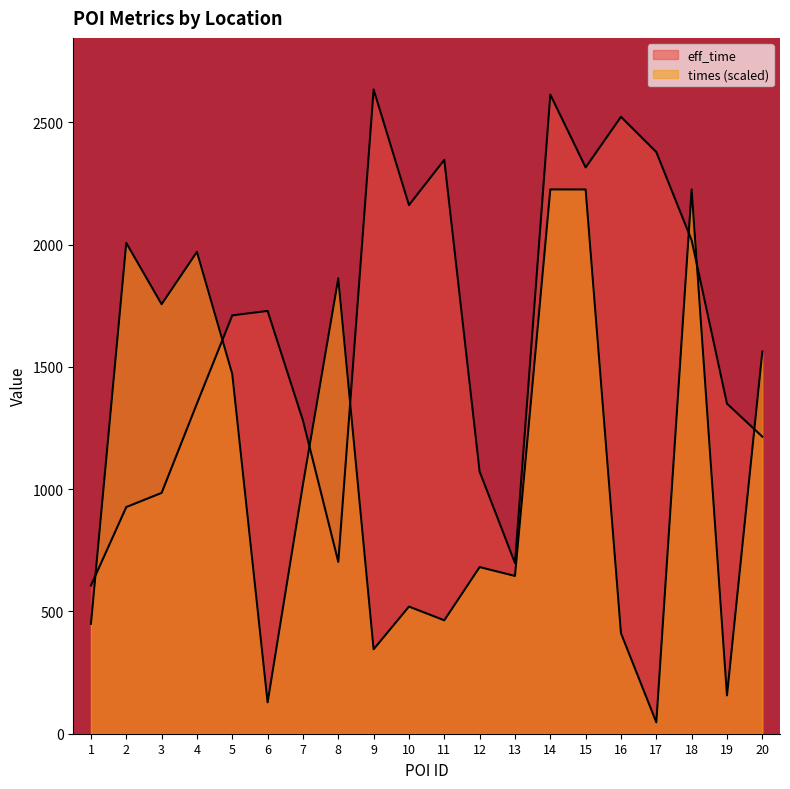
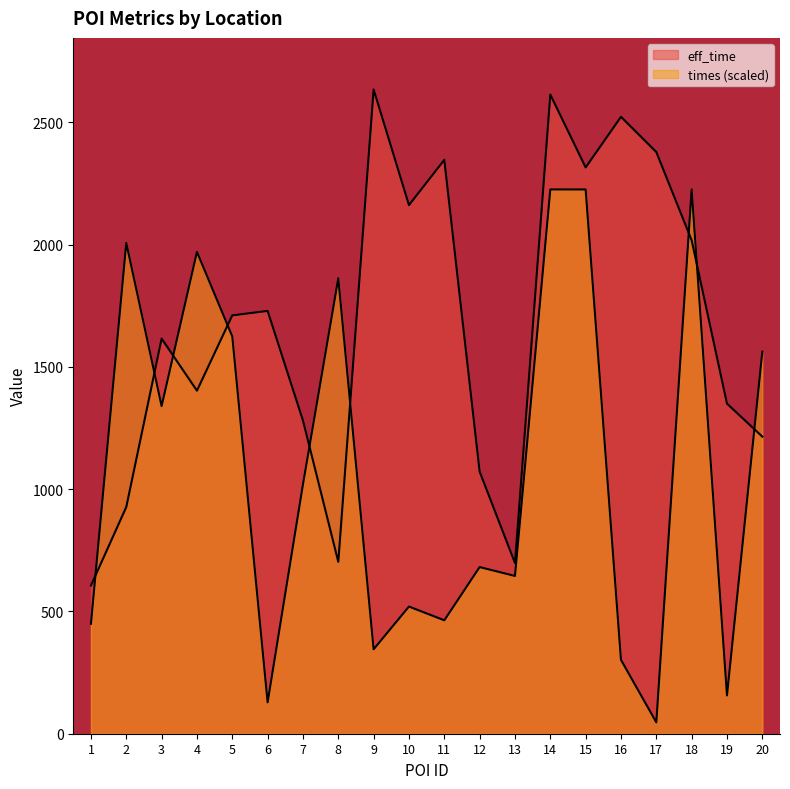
  {
    "eff_time": {
      "1": 610,
      "2": 930,
-     "3": 980,
-     "4": 1350,
+     "3": 1620,
+     "4": 1400,
      "5": 1710,
      "6": 1730,
      "7": 1280,
      "8": 700,
      "9": 2640,
      "10": 2160,
      "11": 2350,
      "12": 1070,
      "13": 700,
      "14": 2610,
      "15": 2320,
      "16": 2520,
      "17": 2380,
      "18": 2020,
      "19": 1350,
      "20": 1220
    },
    "times (scaled)": {
      "1": 450,
      "2": 2010,
-     "3": 1760,
+     "3": 1340,
      "4": 1970,
-     "5": 1470,
+     "5": 1620,
      "6": 130,
      "7": 1020,
      "8": 1860,
      "9": 350,
      "10": 520,
      "11": 460,
      "12": 680,
      "13": 650,
      "14": 2230,
      "15": 2230,
-     "16": 410,
+     "16": 300,
      "17": 50,
      "18": 2230,
      "19": 160,
      "20": 1560
    }
  }
